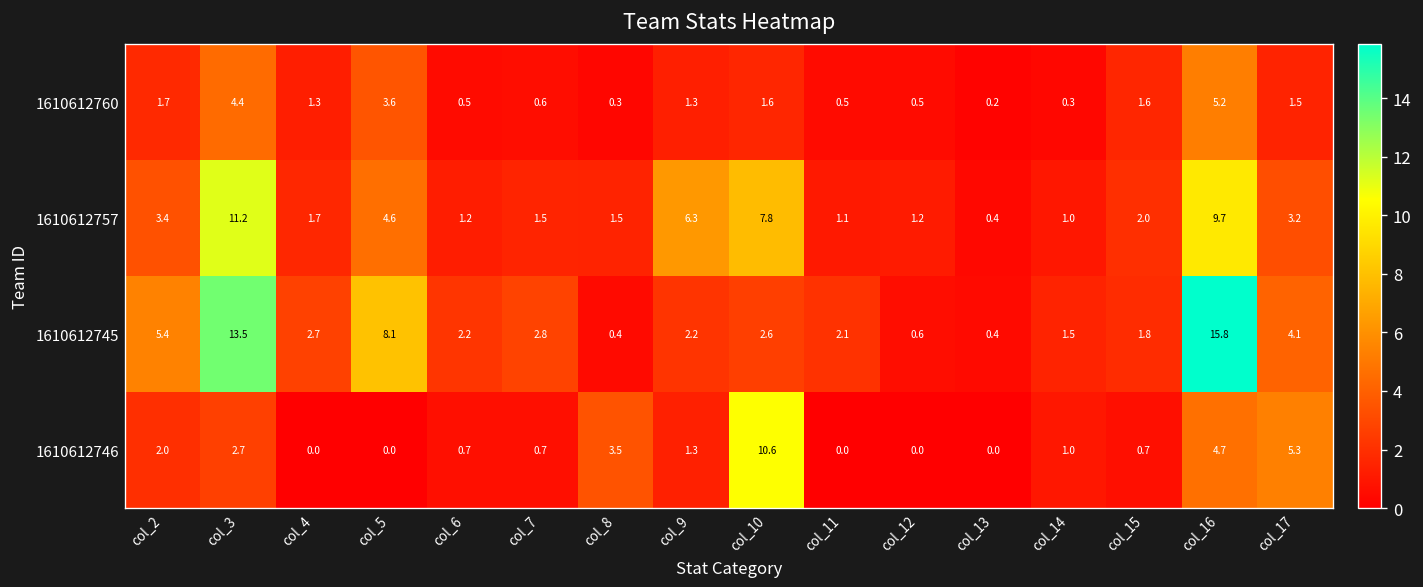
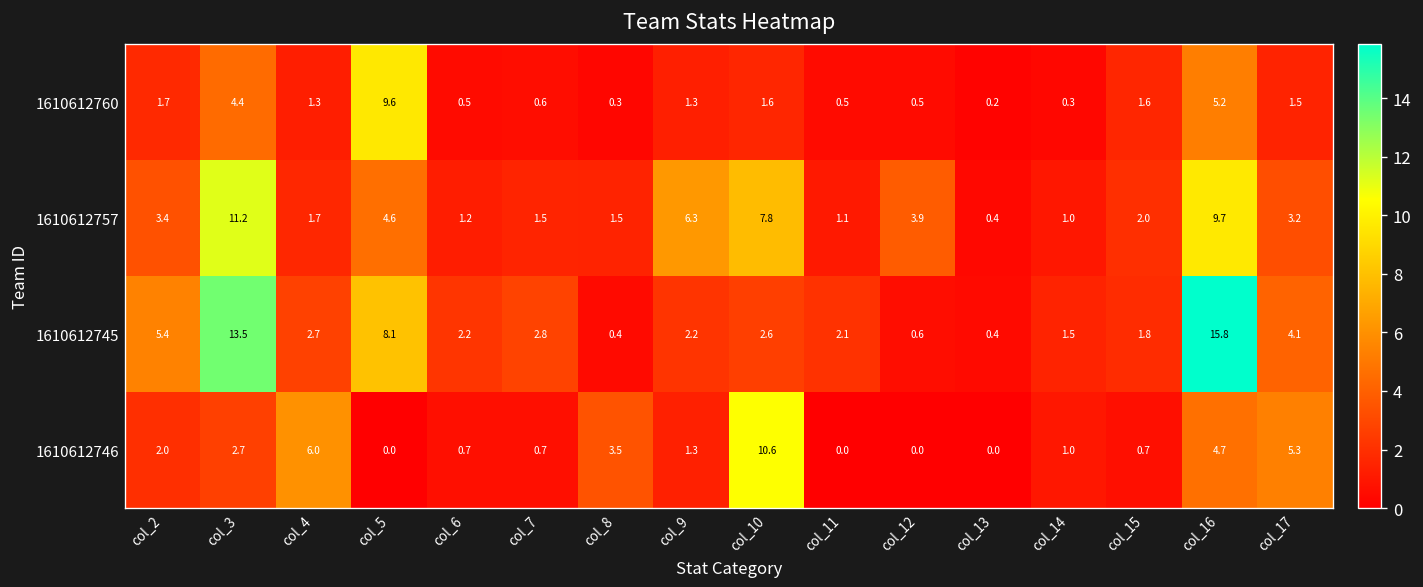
  {
    "1610612760": {
      "col_2": 1.7,
      "col_3": 4.4,
      "col_4": 1.3,
-     "col_5": 3.6,
+     "col_5": 9.6,
      "col_6": 0.5,
      "col_7": 0.6,
      "col_8": 0.3,
      "col_9": 1.3,
      "col_10": 1.6,
      "col_11": 0.5,
      "col_12": 0.5,
      "col_13": 0.2,
      "col_14": 0.3,
      "col_15": 1.6,
      "col_16": 5.2,
      "col_17": 1.5
    },
    "1610612757": {
      "col_2": 3.4,
      "col_3": 11.2,
      "col_4": 1.7,
      "col_5": 4.6,
      "col_6": 1.2,
      "col_7": 1.5,
      "col_8": 1.5,
      "col_9": 6.3,
      "col_10": 7.8,
      "col_11": 1.1,
-     "col_12": 1.2,
+     "col_12": 3.9,
      "col_13": 0.4,
      "col_14": 1.0,
      "col_15": 2.0,
      "col_16": 9.7,
      "col_17": 3.2
    },
    "1610612745": {
      "col_2": 5.4,
      "col_3": 13.5,
      "col_4": 2.7,
      "col_5": 8.1,
      "col_6": 2.2,
      "col_7": 2.8,
      "col_8": 0.4,
      "col_9": 2.2,
      "col_10": 2.6,
      "col_11": 2.1,
      "col_12": 0.6,
      "col_13": 0.4,
      "col_14": 1.5,
      "col_15": 1.8,
      "col_16": 15.8,
      "col_17": 4.1
    },
    "1610612746": {
      "col_2": 2.0,
      "col_3": 2.7,
-     "col_4": 0.0,
+     "col_4": 6.0,
      "col_5": 0.0,
      "col_6": 0.7,
      "col_7": 0.7,
      "col_8": 3.5,
      "col_9": 1.3,
      "col_10": 10.6,
      "col_11": 0.0,
      "col_12": 0.0,
      "col_13": 0.0,
      "col_14": 1.0,
      "col_15": 0.7,
      "col_16": 4.7,
      "col_17": 5.3
    }
  }
